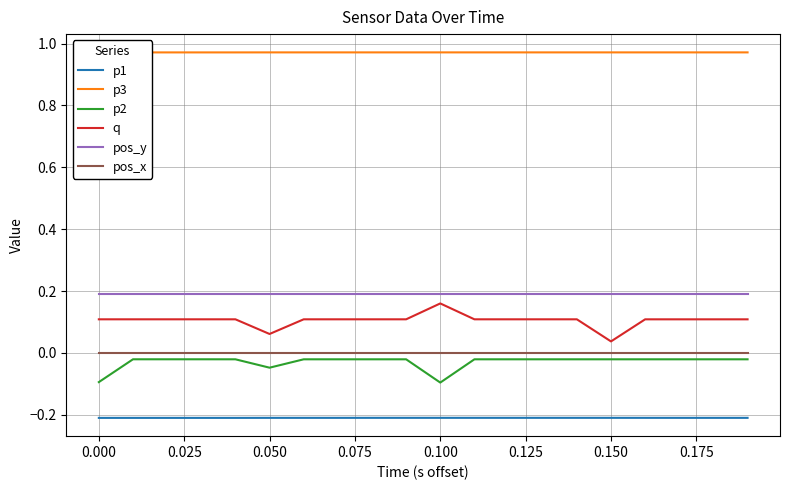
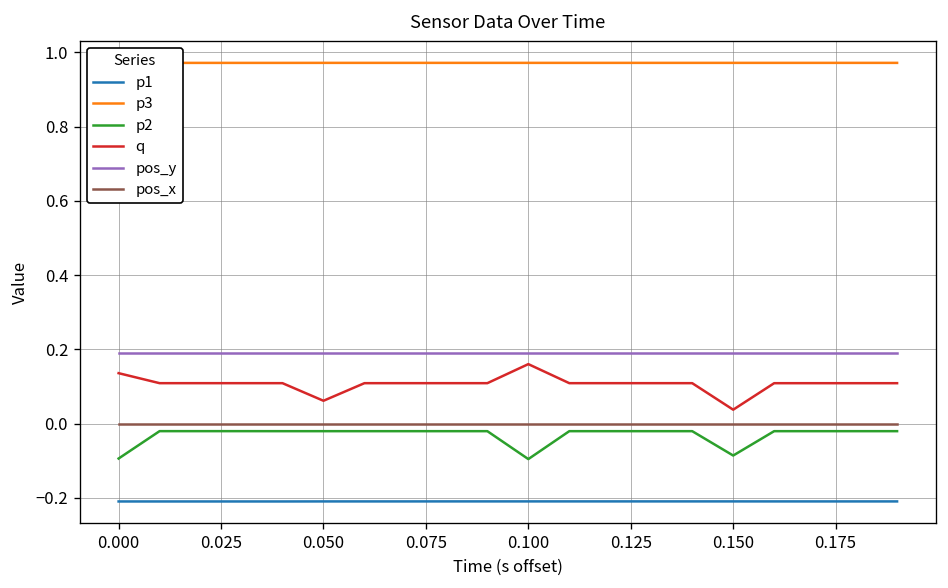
  {
    "p1": {
      "0.000": -0.21,
      "0.050": -0.21,
      "0.100": -0.21,
      "0.150": -0.21
    },
    "p3": {
      "0.050": 0.97,
      "0.100": 0.97,
      "0.150": 0.97
    },
    "p2": {
      "0.000": -0.09,
-     "0.050": -0.05,
+     "0.050": -0.02,
      "0.100": -0.10,
-     "0.150": -0.02
+     "0.150": -0.09
    },
    "q": {
-     "0.000": 0.11,
+     "0.000": 0.14,
      "0.050": 0.06,
      "0.100": 0.16,
      "0.150": 0.04
    },
    "pos_y": {
      "0.000": 0.19,
      "0.050": 0.19,
      "0.100": 0.19,
      "0.150": 0.19
    },
    "pos_x": {
      "0.000": 0.00,
      "0.050": 0.00,
      "0.100": 0.00,
      "0.150": 0.00
    }
  }
